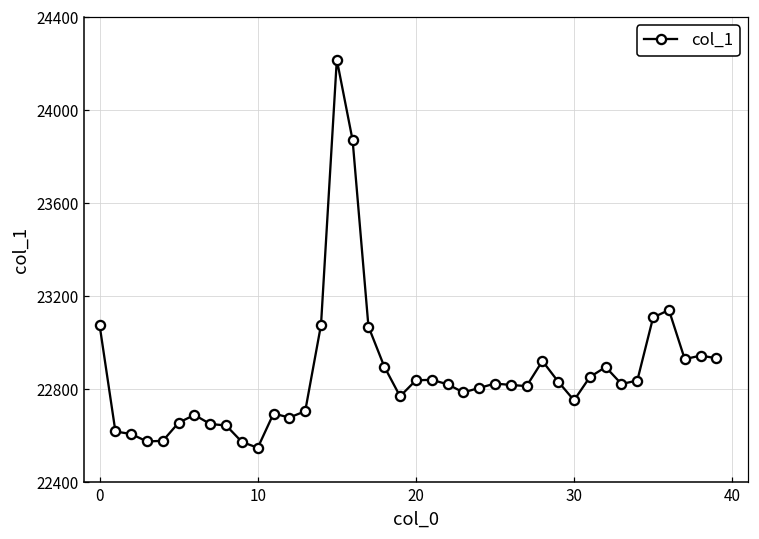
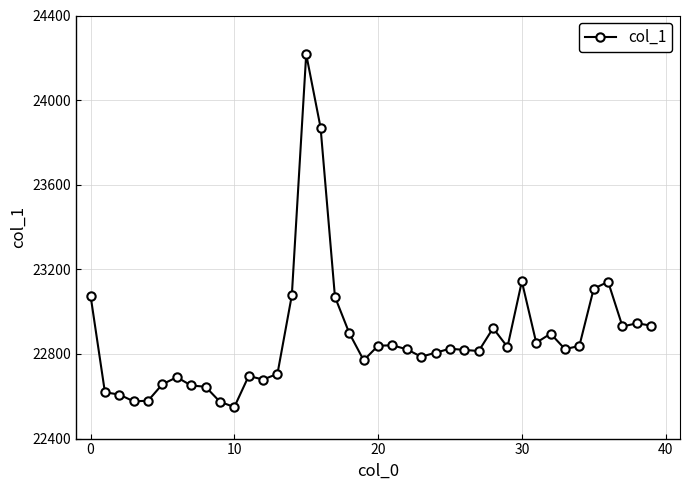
  {
    "0": 23080,
    "10": 22550,
    "20": 22840,
-   "30": 22750
+   "30": 23140
  }
